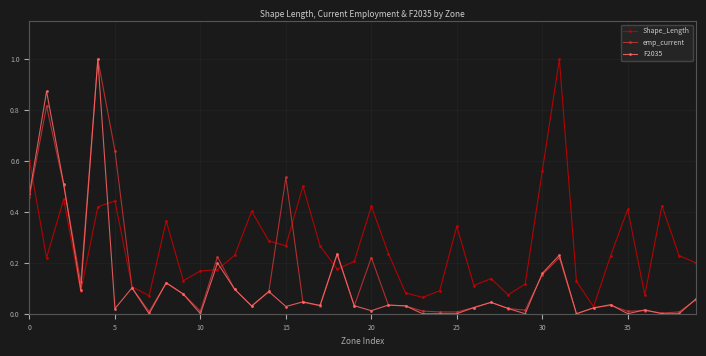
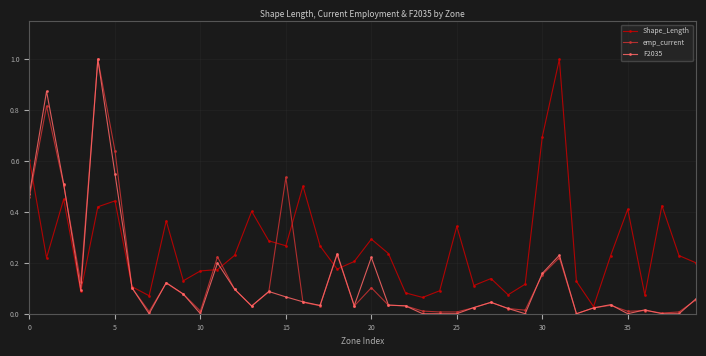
  {
    "Shape_Length": {
      "0": 0.60,
      "5": 0.44,
      "10": 0.17,
      "15": 0.27,
-     "20": 0.42,
+     "20": 0.29,
      "25": 0.34,
-     "30": 0.56,
+     "30": 0.69,
      "35": 0.41
    },
    "emp_current": {
      "0": 0.46,
      "5": 0.64,
      "10": 0.01,
      "15": 0.54,
-     "20": 0.22
+     "20": 0.10
    },
    "F2035": {
      "0": 0.47,
-     "5": 0.02,
+     "5": 0.55,
      "10": 0.00,
-     "15": 0.03,
-     "20": 0.01
+     "15": 0.07,
+     "20": 0.22
    }
  }
